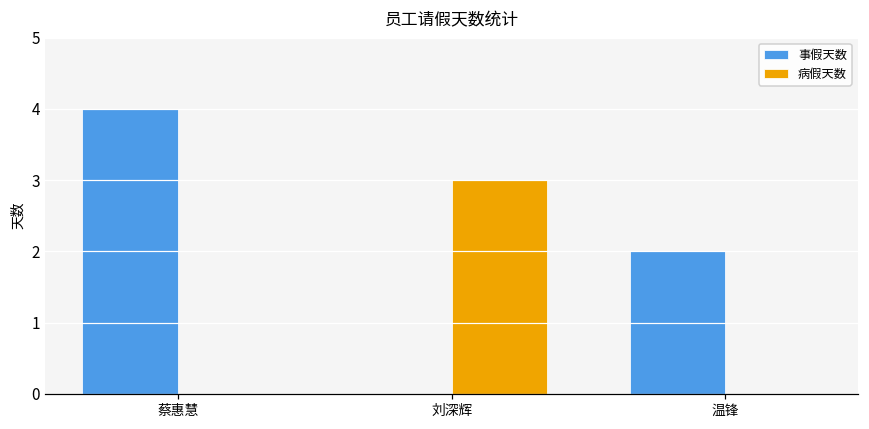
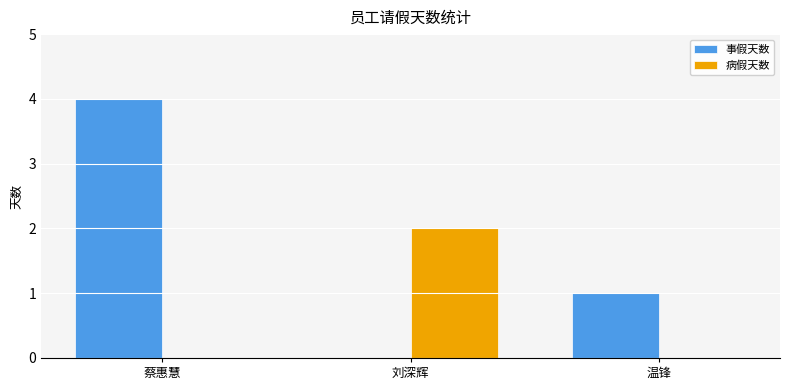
  {
    "事假天数": {
      "蔡惠慧": 4,
      "刘深辉": 0,
-     "温锋": 2
+     "温锋": 1
    },
    "病假天数": {
      "蔡惠慧": 0,
-     "刘深辉": 3,
+     "刘深辉": 2,
      "温锋": 0
    }
  }
